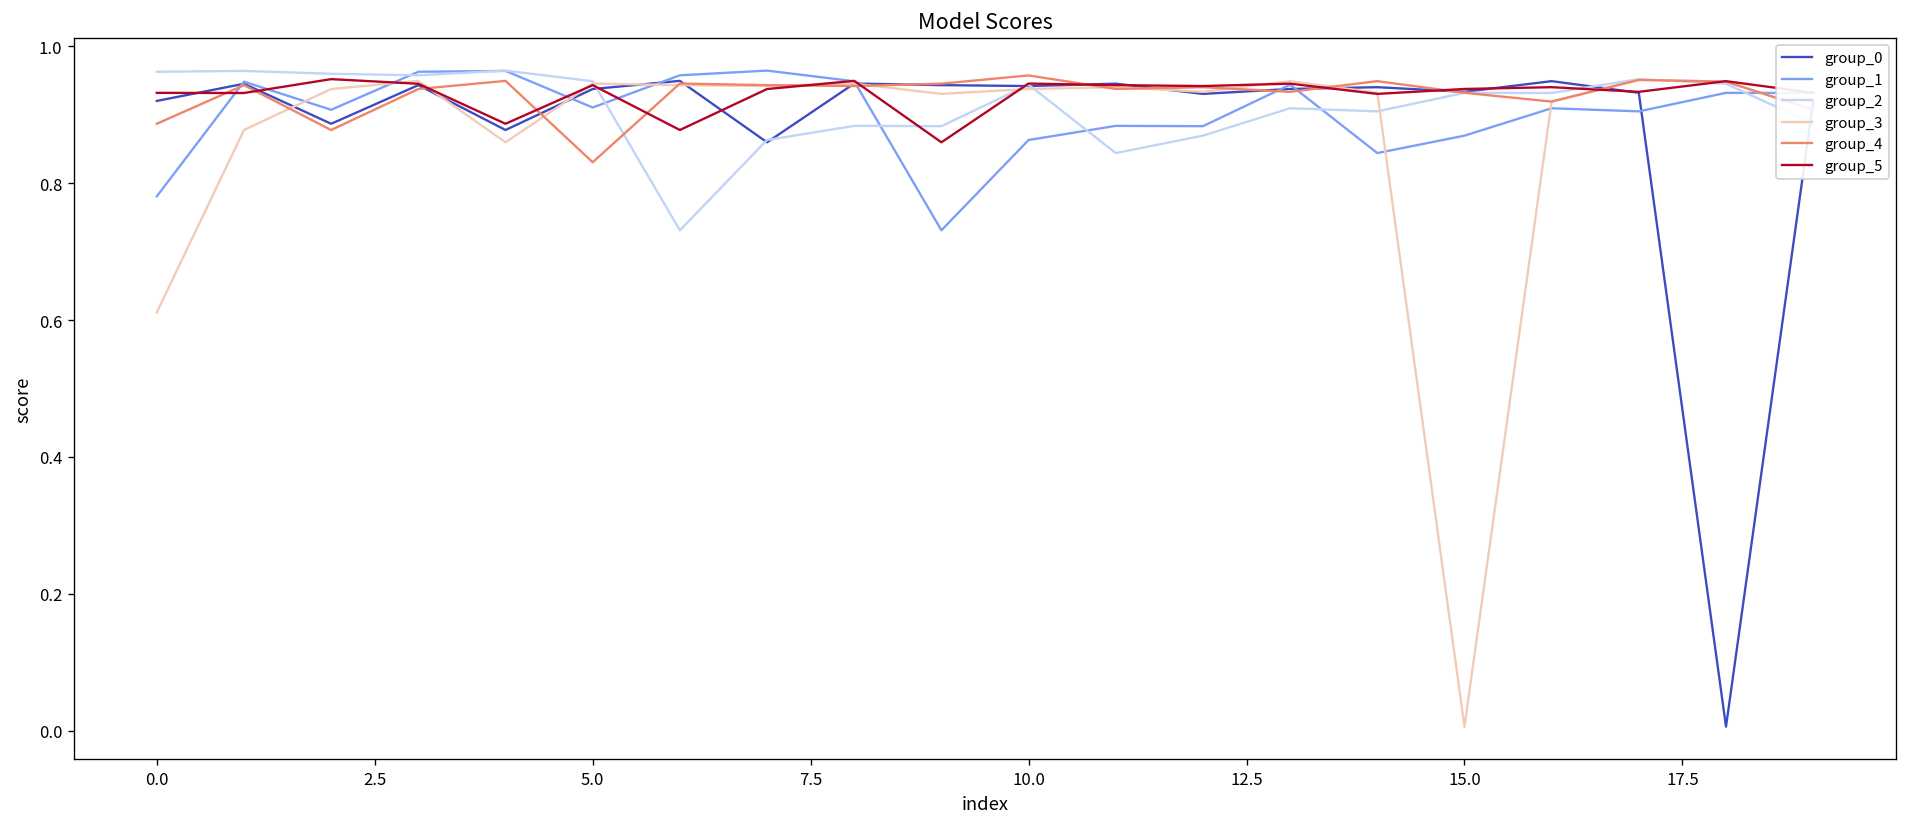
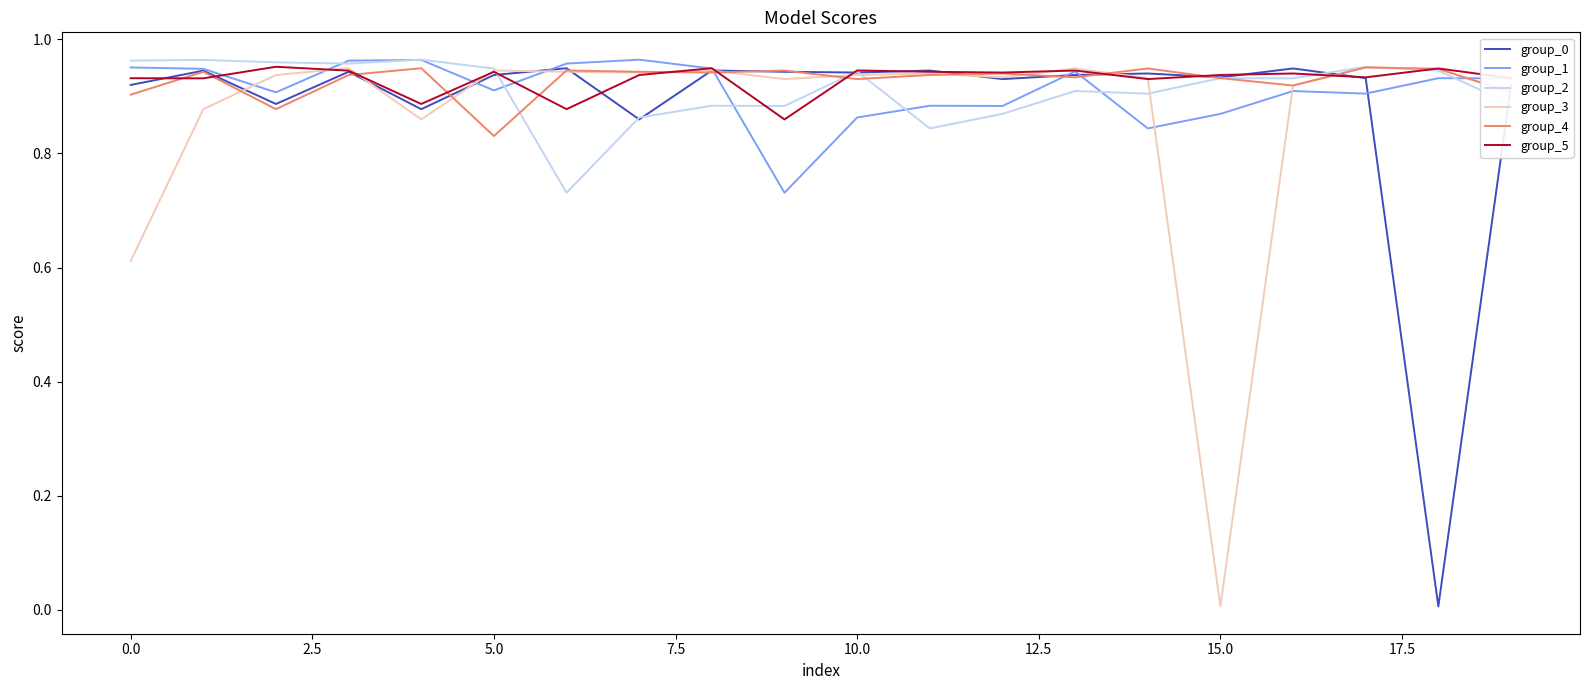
  {
    "group_0": {
      "0.0": 0.92,
      "5.0": 0.94
    },
    "group_1": {
-     "0.0": 0.78,
+     "0.0": 0.95,
      "5.0": 0.91,
      "10.0": 0.86,
      "15.0": 0.87
    },
    "group_2": {
      "0.0": 0.96
    },
    "group_3": {
      "0.0": 0.61,
      "15.0": 0.01
    },
    "group_4": {
-     "0.0": 0.89,
+     "0.0": 0.90,
      "5.0": 0.83,
-     "10.0": 0.96
+     "10.0": 0.93
    },
    "group_5": {
      "0.0": 0.93
    }
  }
